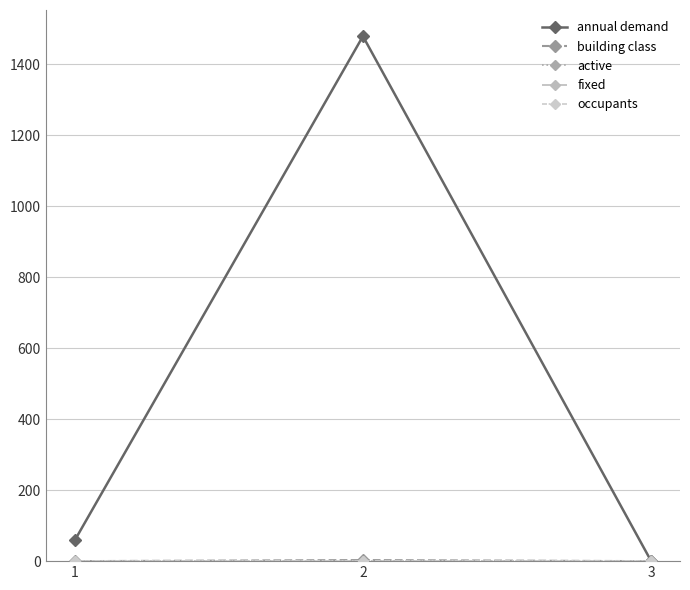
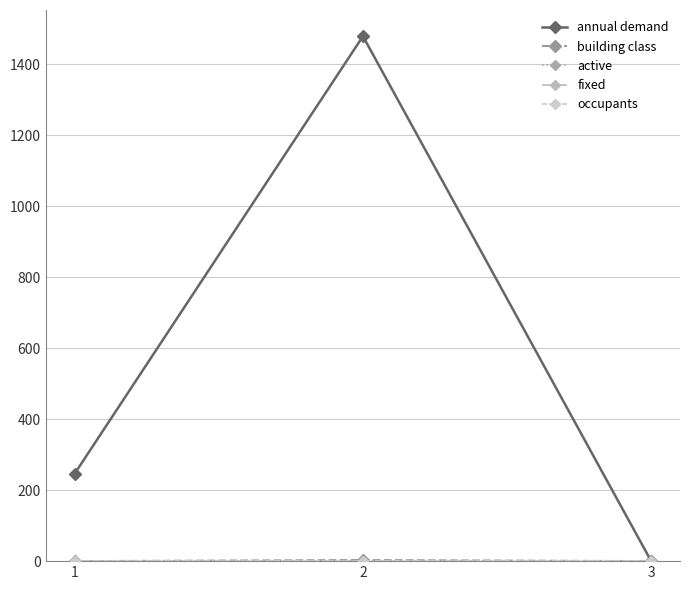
  {
    "annual demand": {
-     "1": 60,
+     "1": 250,
      "2": 1480
    }
  }
